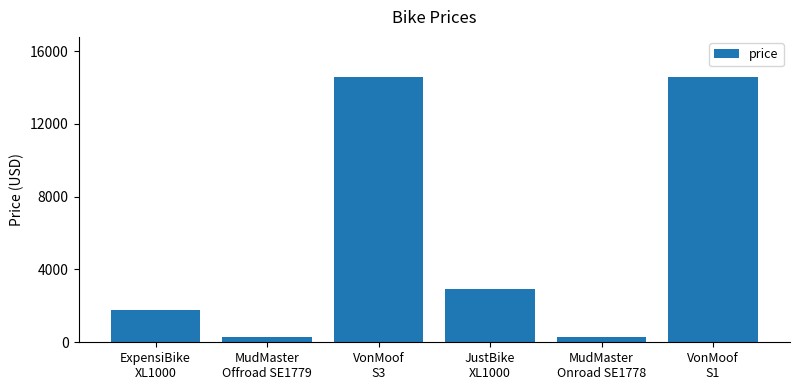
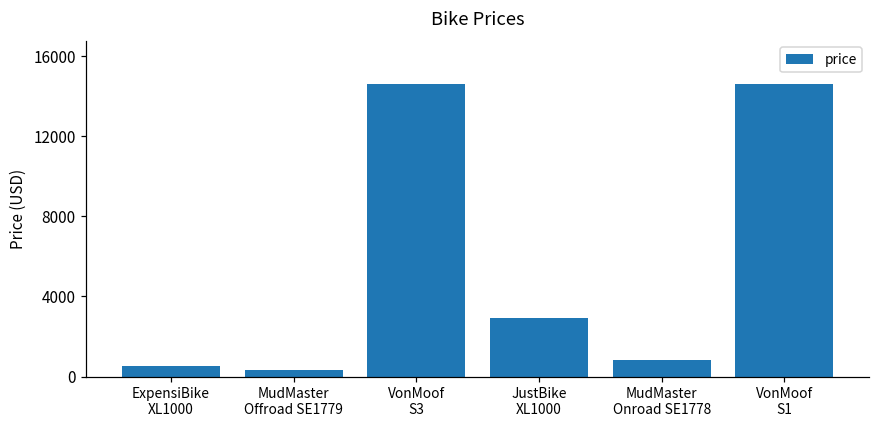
  {
-   "ExpensiBike XL1000": 1800,
+   "ExpensiBike XL1000": 500,
    "MudMaster Offroad SE1779": 300,
    "VonMoof S3": 14600,
    "JustBike XL1000": 2900,
-   "MudMaster Onroad SE1778": 300,
+   "MudMaster Onroad SE1778": 800,
    "VonMoof S1": 14600
  }
